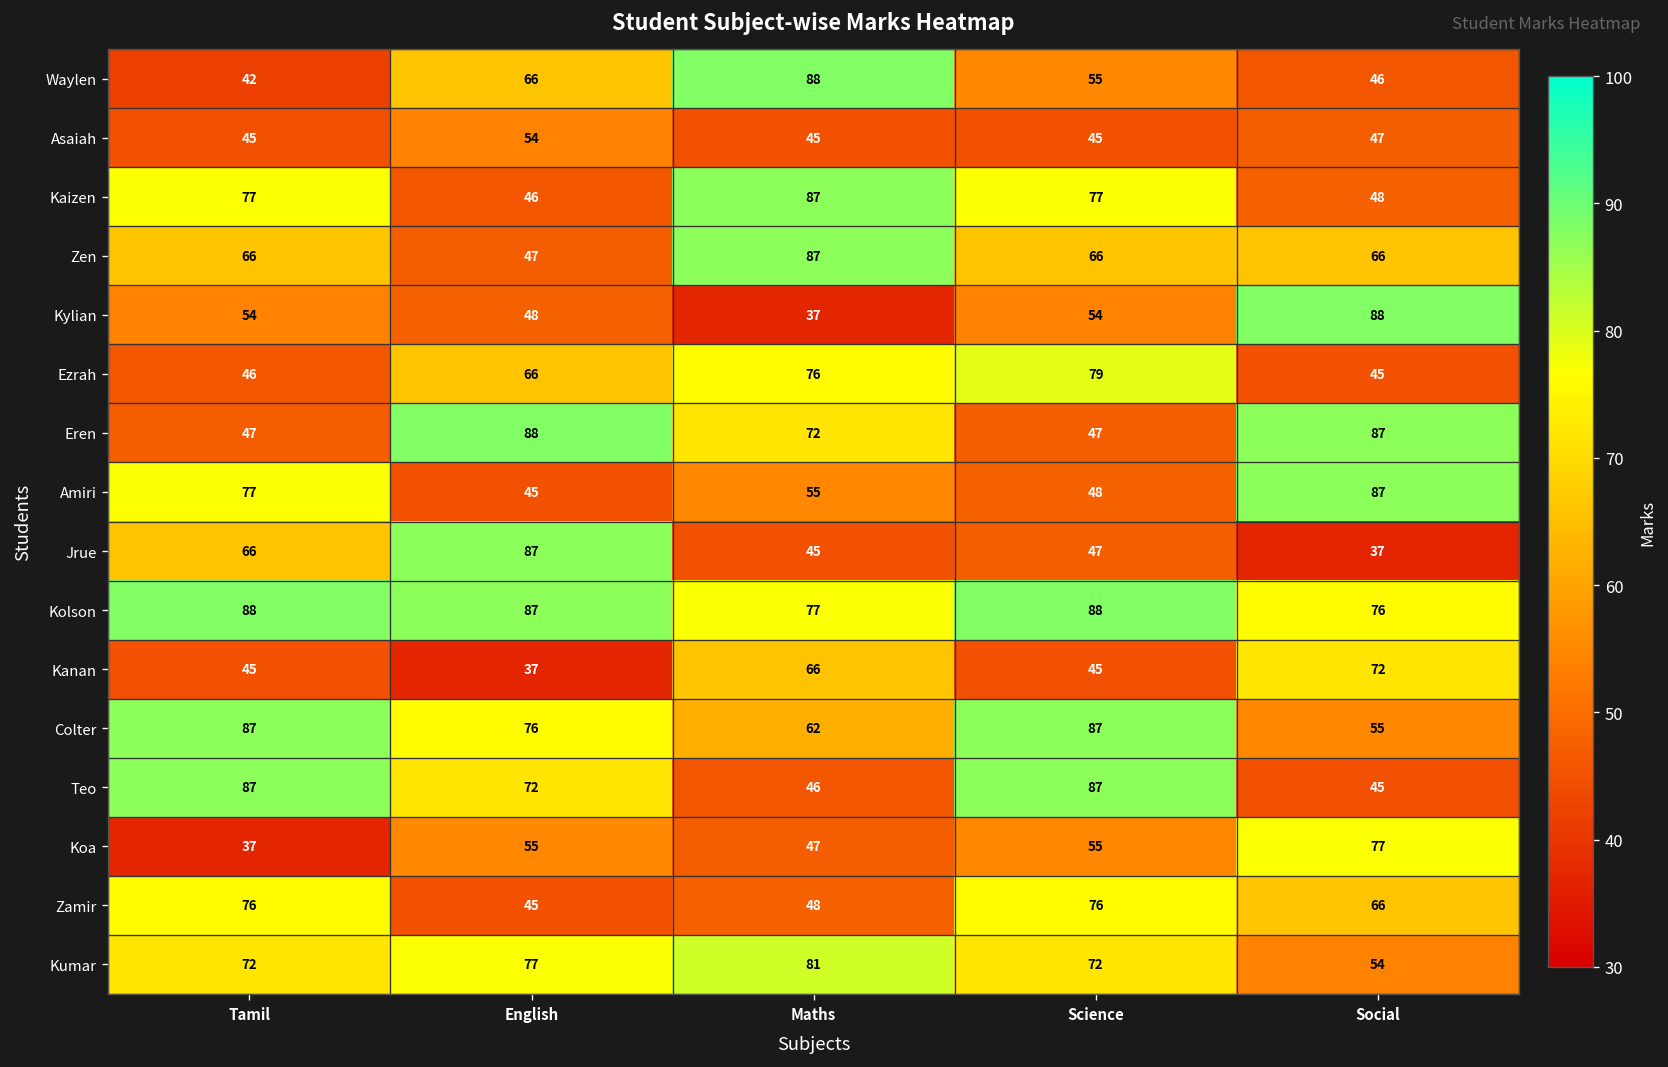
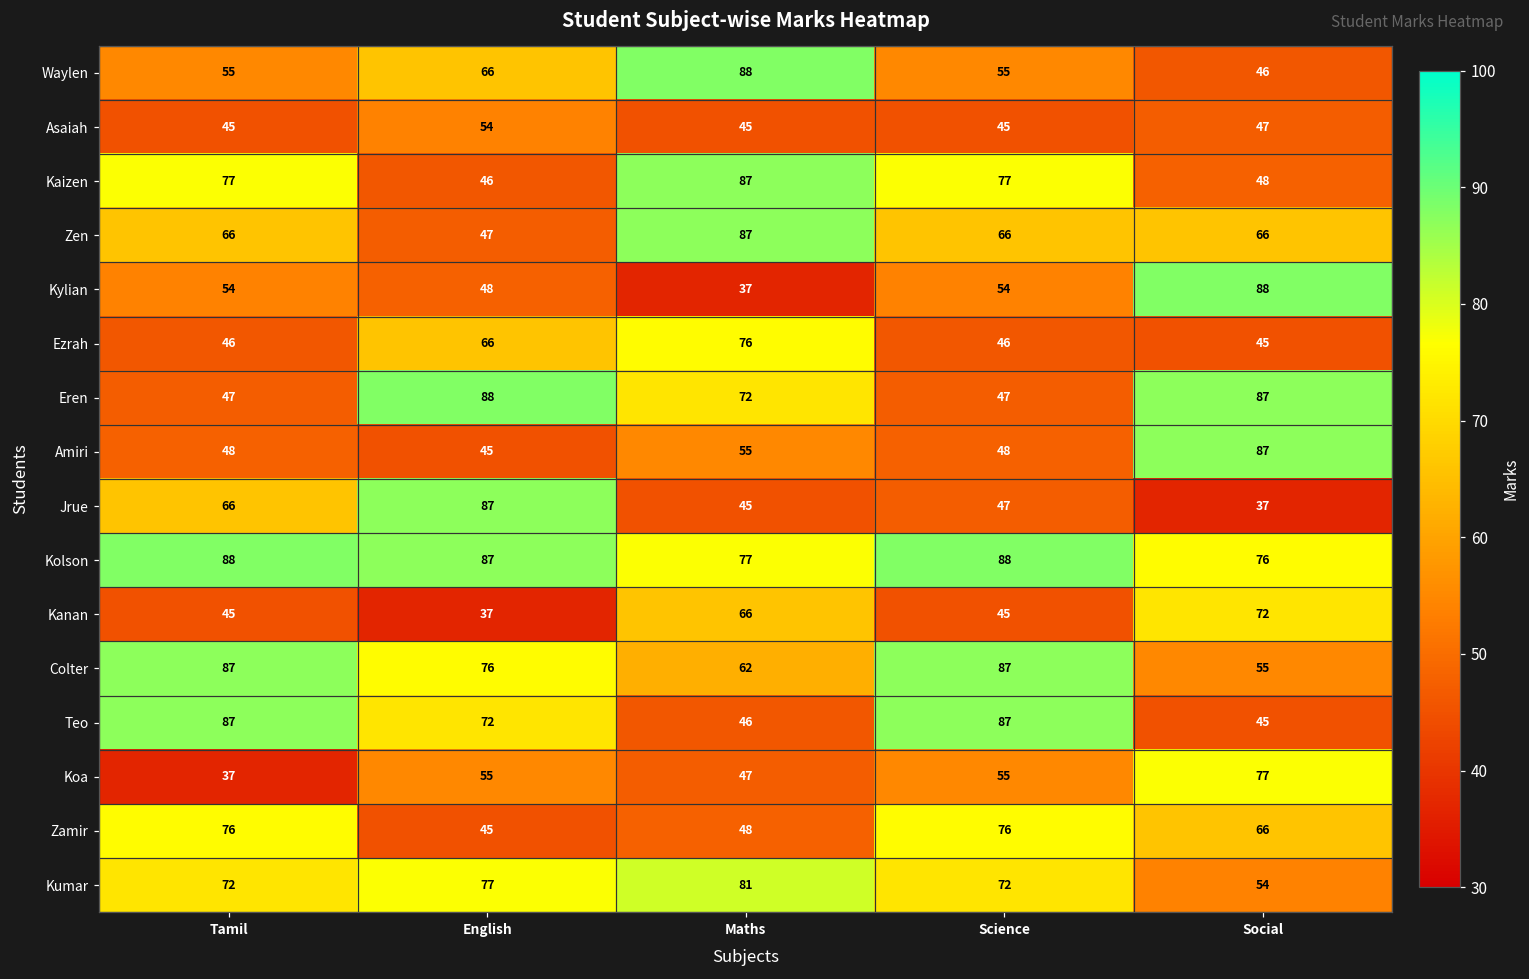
  {
    "Waylen": {
-     "Tamil": 42,
+     "Tamil": 55,
      "English": 66,
      "Maths": 88,
      "Science": 55,
      "Social": 46
    },
    "Asaiah": {
      "Tamil": 45,
      "English": 54,
      "Maths": 45,
      "Science": 45,
      "Social": 47
    },
    "Kaizen": {
      "Tamil": 77,
      "English": 46,
      "Maths": 87,
      "Science": 77,
      "Social": 48
    },
    "Zen": {
      "Tamil": 66,
      "English": 47,
      "Maths": 87,
      "Science": 66,
      "Social": 66
    },
    "Kylian": {
      "Tamil": 54,
      "English": 48,
      "Maths": 37,
      "Science": 54,
      "Social": 88
    },
    "Ezrah": {
      "Tamil": 46,
      "English": 66,
      "Maths": 76,
-     "Science": 79,
+     "Science": 46,
      "Social": 45
    },
    "Eren": {
      "Tamil": 47,
      "English": 88,
      "Maths": 72,
      "Science": 47,
      "Social": 87
    },
    "Amiri": {
-     "Tamil": 77,
+     "Tamil": 48,
      "English": 45,
      "Maths": 55,
      "Science": 48,
      "Social": 87
    },
    "Jrue": {
      "Tamil": 66,
      "English": 87,
      "Maths": 45,
      "Science": 47,
      "Social": 37
    },
    "Kolson": {
      "Tamil": 88,
      "English": 87,
      "Maths": 77,
      "Science": 88,
      "Social": 76
    },
    "Kanan": {
      "Tamil": 45,
      "English": 37,
      "Maths": 66,
      "Science": 45,
      "Social": 72
    },
    "Colter": {
      "Tamil": 87,
      "English": 76,
      "Maths": 62,
      "Science": 87,
      "Social": 55
    },
    "Teo": {
      "Tamil": 87,
      "English": 72,
      "Maths": 46,
      "Science": 87,
      "Social": 45
    },
    "Koa": {
      "Tamil": 37,
      "English": 55,
      "Maths": 47,
      "Science": 55,
      "Social": 77
    },
    "Zamir": {
      "Tamil": 76,
      "English": 45,
      "Maths": 48,
      "Science": 76,
      "Social": 66
    },
    "Kumar": {
      "Tamil": 72,
      "English": 77,
      "Maths": 81,
      "Science": 72,
      "Social": 54
    }
  }
